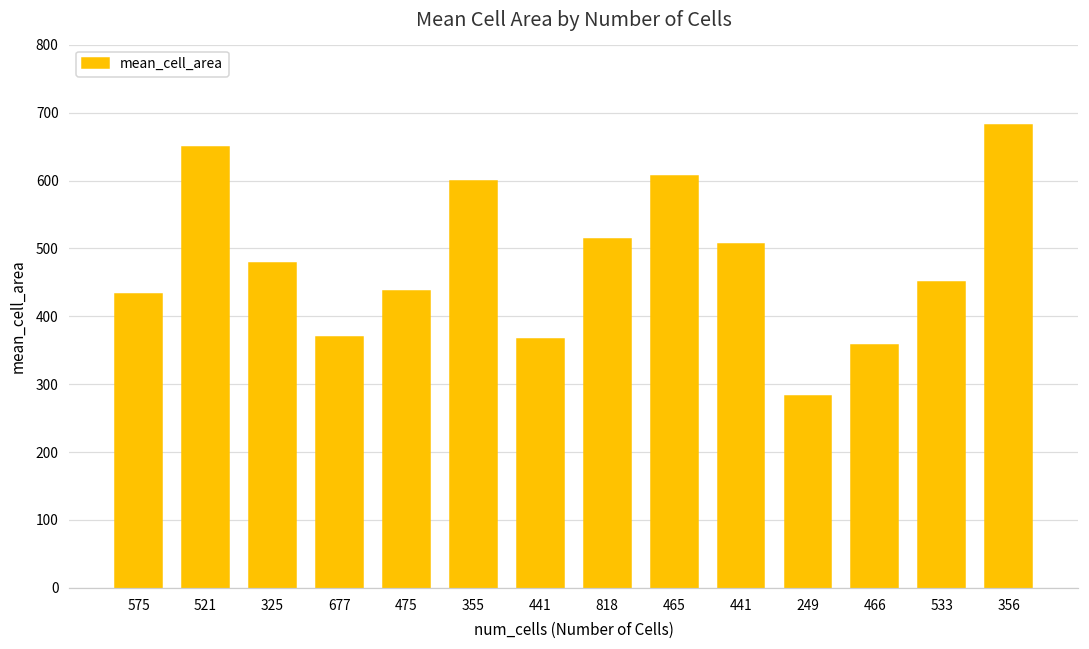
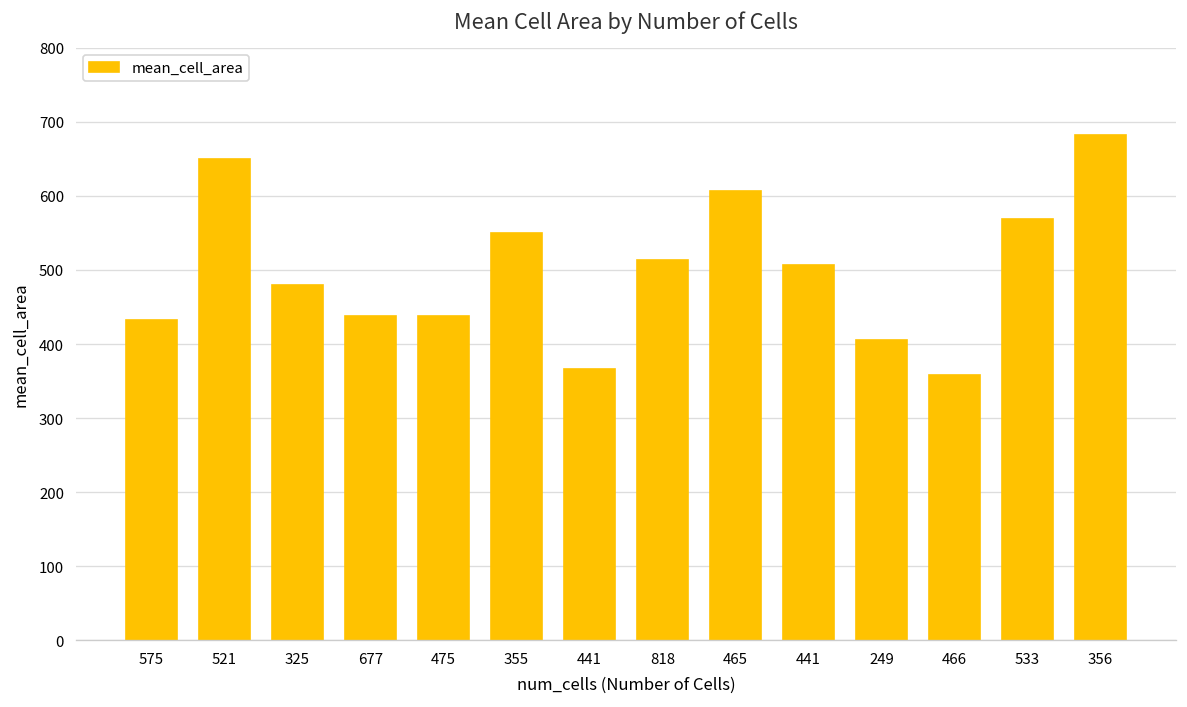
  {
    "575": 430,
    "521": 650,
    "325": 480,
-   "677": 370,
+   "677": 440,
    "475": 440,
-   "355": 600,
+   "355": 550,
    "818": 510,
    "465": 610,
-   "249": 280,
+   "249": 410,
    "466": 360,
-   "533": 450,
+   "533": 570,
    "356": 680
  }
